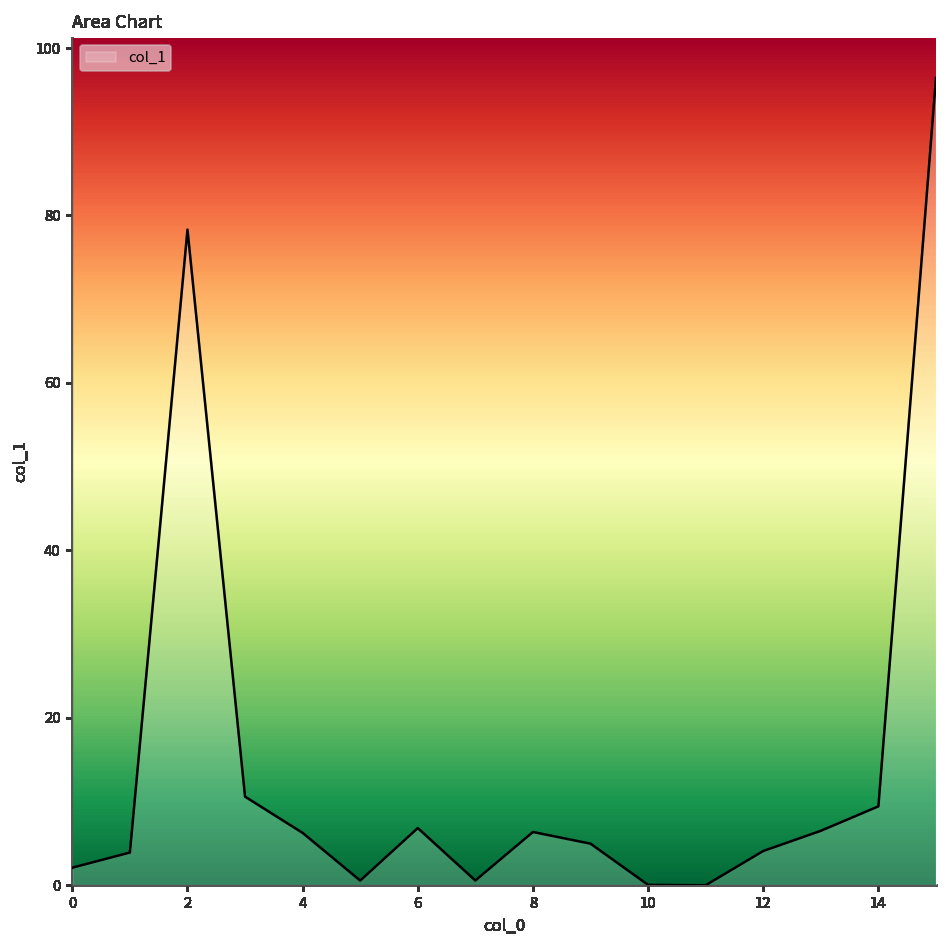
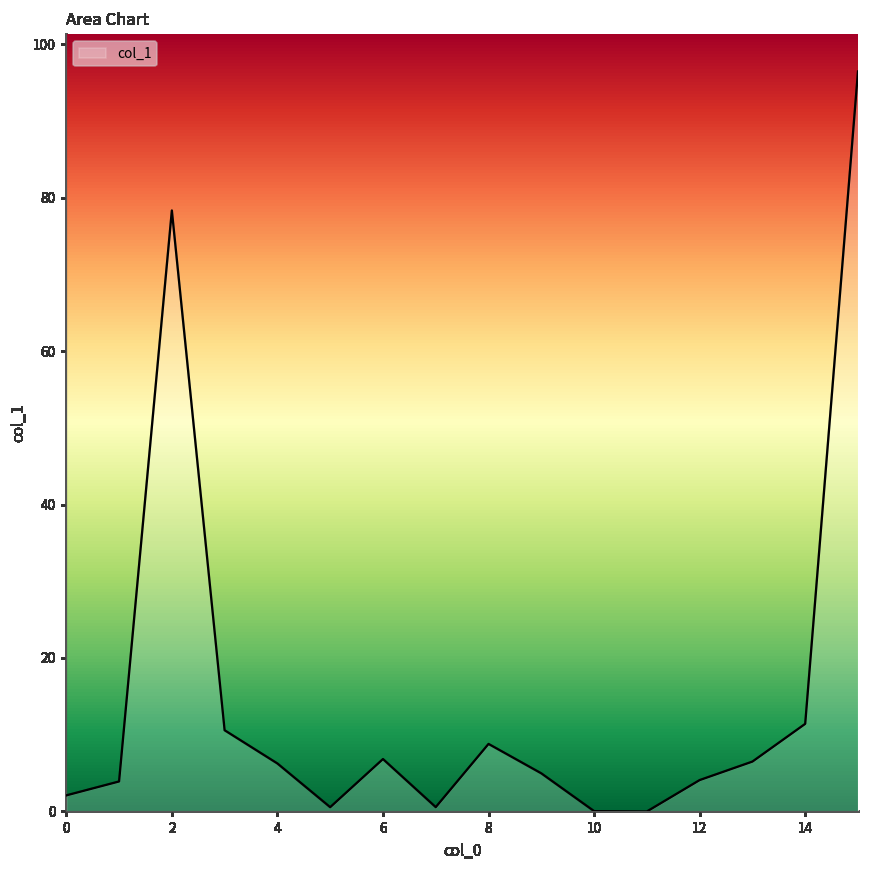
  {
    "0": 2,
    "2": 78,
    "4": 6,
    "6": 7,
-   "8": 6,
+   "8": 9,
    "10": 0,
    "12": 4,
-   "14": 9
+   "14": 11
  }
